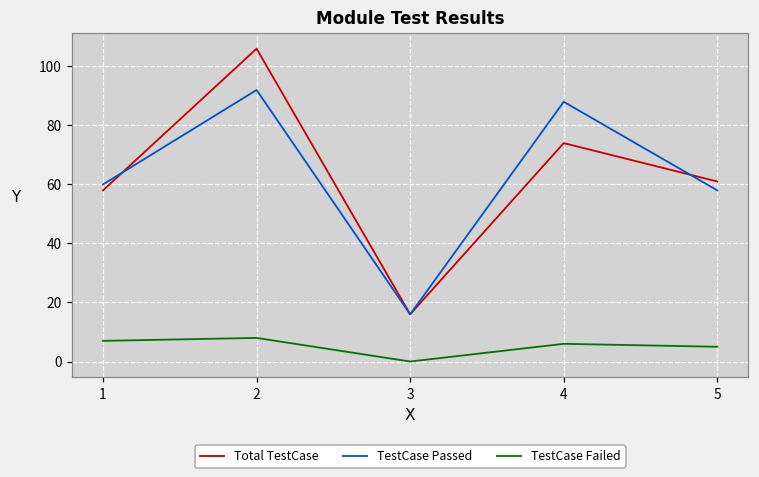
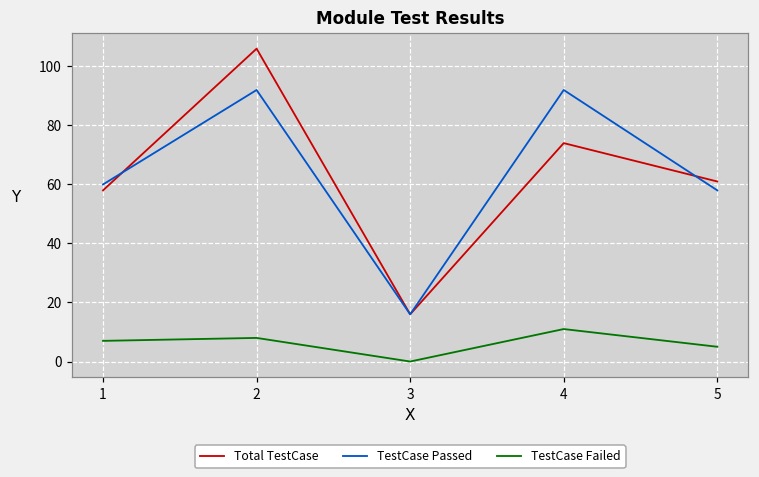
  {
    "Total TestCase": {
      "1": 58,
      "2": 106,
      "4": 74,
      "5": 61
    },
    "TestCase Passed": {
      "1": 60,
      "2": 92,
-     "4": 88,
+     "4": 92,
      "5": 58
    },
    "TestCase Failed": {
      "1": 7,
      "2": 8,
      "3": 0,
-     "4": 6,
+     "4": 11,
      "5": 5
    }
  }
